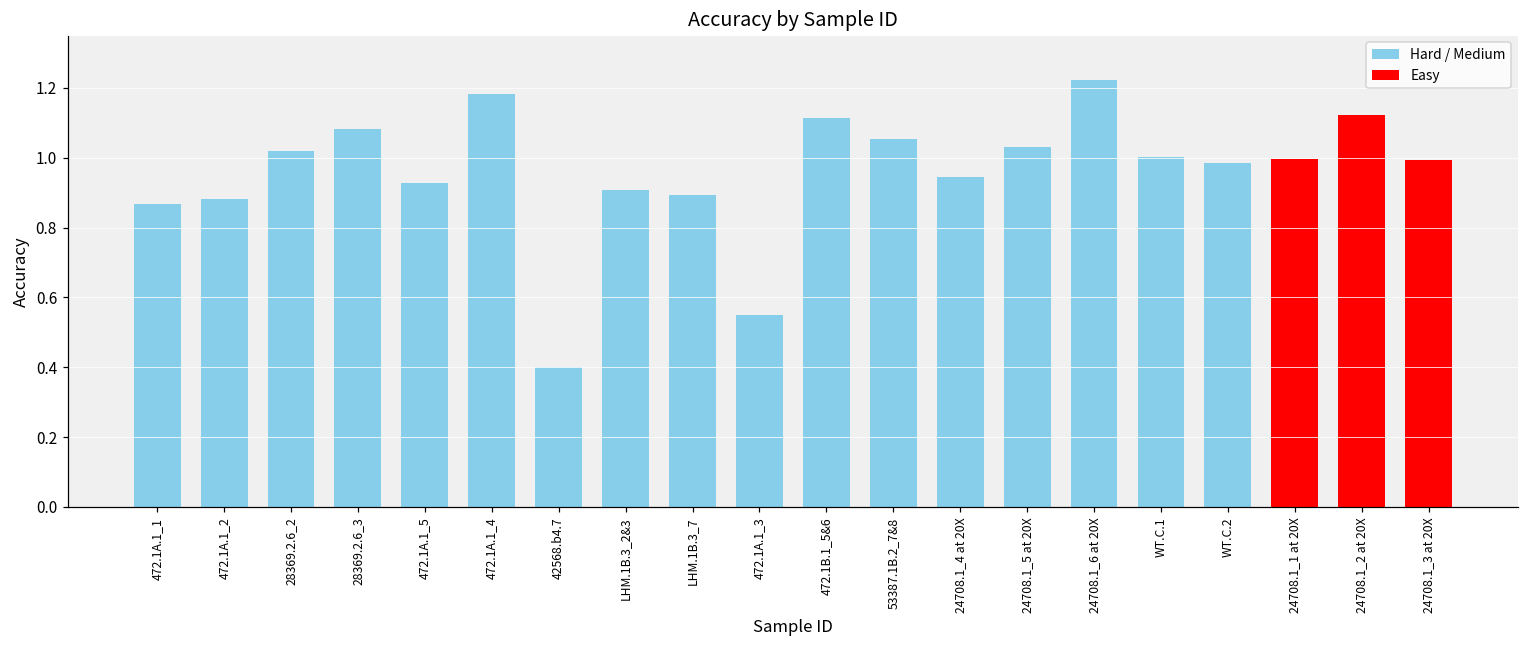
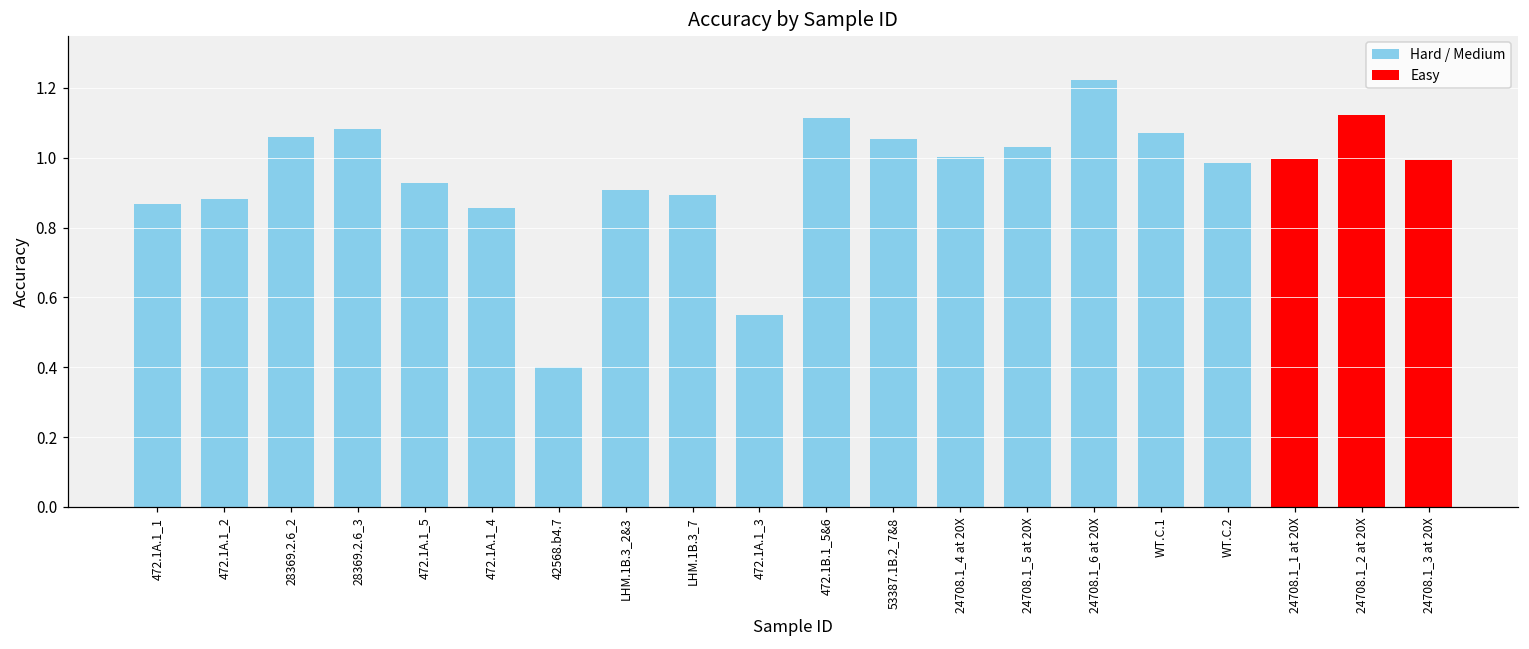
  {
    "472.1A.1_1": 0.87,
    "472.1A.1_2": 0.88,
-   "28369.2.6_2": 1.02,
+   "28369.2.6_2": 1.06,
    "28369.2.6_3": 1.08,
    "472.1A.1_5": 0.93,
-   "472.1A.1_4": 1.18,
+   "472.1A.1_4": 0.85,
    "42568.b4.7": 0.40,
    "LHM.1B.3_2&3": 0.91,
    "LHM.1B.3_7": 0.89,
    "472.1A.1_3": 0.55,
    "472.1B.1_5&6": 1.11,
    "53387.1B.2_7&8": 1.05,
-   "24708.1_4 at 20X": 0.94,
+   "24708.1_4 at 20X": 1.00,
    "24708.1_5 at 20X": 1.03,
    "24708.1_6 at 20X": 1.22,
-   "WT.C.1": 1.00,
+   "WT.C.1": 1.07,
    "WT.C.2": 0.98,
    "24708.1_1 at 20X": 1.00,
    "24708.1_2 at 20X": 1.12,
    "24708.1_3 at 20X": 0.99
  }
